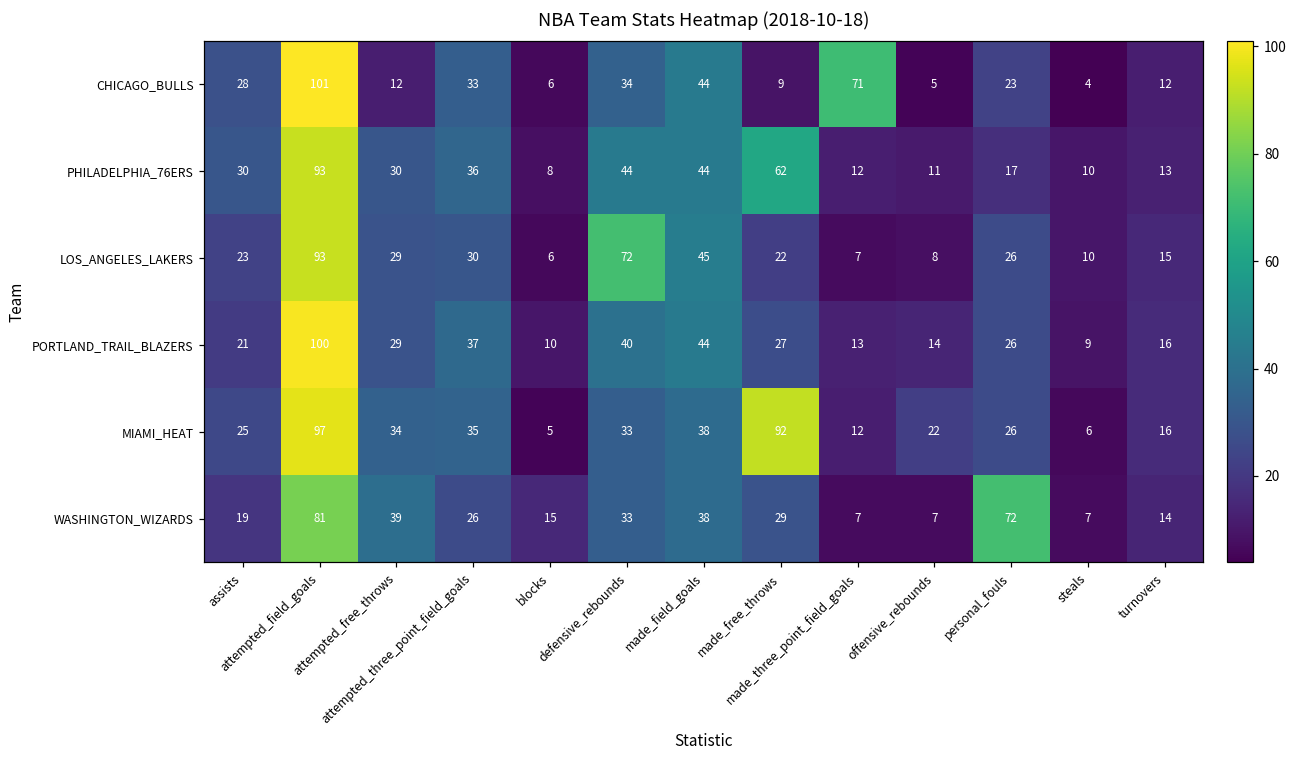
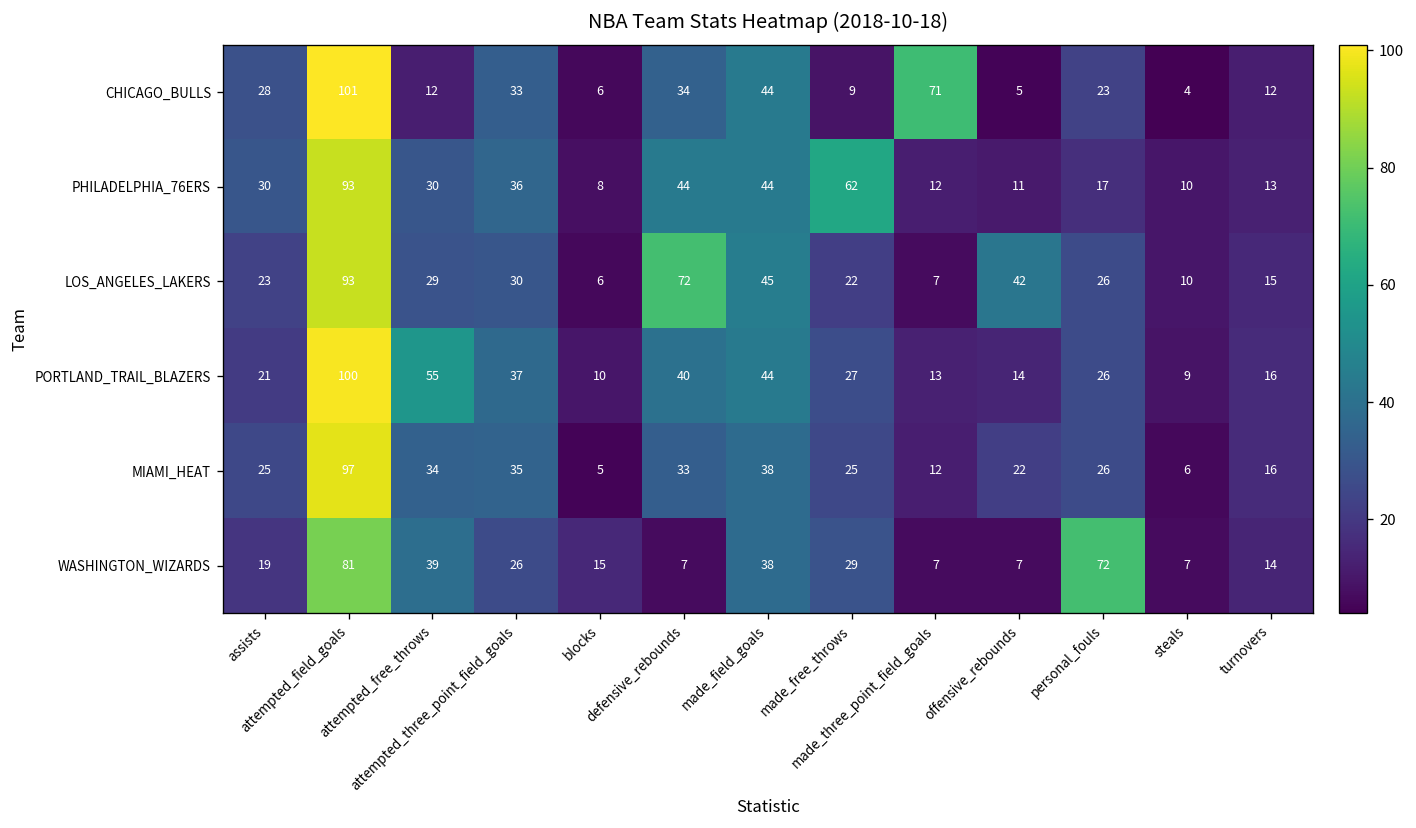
  {
    "CHICAGO_BULLS": {
      "assists": 28,
      "attempted_field_goals": 101,
      "attempted_free_throws": 12,
      "attempted_three_point_field_goals": 33,
      "blocks": 6,
      "defensive_rebounds": 34,
      "made_field_goals": 44,
      "made_free_throws": 9,
      "made_three_point_field_goals": 71,
      "offensive_rebounds": 5,
      "personal_fouls": 23,
      "steals": 4,
      "turnovers": 12
    },
    "PHILADELPHIA_76ERS": {
      "assists": 30,
      "attempted_field_goals": 93,
      "attempted_free_throws": 30,
      "attempted_three_point_field_goals": 36,
      "blocks": 8,
      "defensive_rebounds": 44,
      "made_field_goals": 44,
      "made_free_throws": 62,
      "made_three_point_field_goals": 12,
      "offensive_rebounds": 11,
      "personal_fouls": 17,
      "steals": 10,
      "turnovers": 13
    },
    "LOS_ANGELES_LAKERS": {
      "assists": 23,
      "attempted_field_goals": 93,
      "attempted_free_throws": 29,
      "attempted_three_point_field_goals": 30,
      "blocks": 6,
      "defensive_rebounds": 72,
      "made_field_goals": 45,
      "made_free_throws": 22,
      "made_three_point_field_goals": 7,
-     "offensive_rebounds": 8,
+     "offensive_rebounds": 42,
      "personal_fouls": 26,
      "steals": 10,
      "turnovers": 15
    },
    "PORTLAND_TRAIL_BLAZERS": {
      "assists": 21,
      "attempted_field_goals": 100,
-     "attempted_free_throws": 29,
+     "attempted_free_throws": 55,
      "attempted_three_point_field_goals": 37,
      "blocks": 10,
      "defensive_rebounds": 40,
      "made_field_goals": 44,
      "made_free_throws": 27,
      "made_three_point_field_goals": 13,
      "offensive_rebounds": 14,
      "personal_fouls": 26,
      "steals": 9,
      "turnovers": 16
    },
    "MIAMI_HEAT": {
      "assists": 25,
      "attempted_field_goals": 97,
      "attempted_free_throws": 34,
      "attempted_three_point_field_goals": 35,
      "blocks": 5,
      "defensive_rebounds": 33,
      "made_field_goals": 38,
-     "made_free_throws": 92,
+     "made_free_throws": 25,
      "made_three_point_field_goals": 12,
      "offensive_rebounds": 22,
      "personal_fouls": 26,
      "steals": 6,
      "turnovers": 16
    },
    "WASHINGTON_WIZARDS": {
      "assists": 19,
      "attempted_field_goals": 81,
      "attempted_free_throws": 39,
      "attempted_three_point_field_goals": 26,
      "blocks": 15,
-     "defensive_rebounds": 33,
+     "defensive_rebounds": 7,
      "made_field_goals": 38,
      "made_free_throws": 29,
      "made_three_point_field_goals": 7,
      "offensive_rebounds": 7,
      "personal_fouls": 72,
      "steals": 7,
      "turnovers": 14
    }
  }
